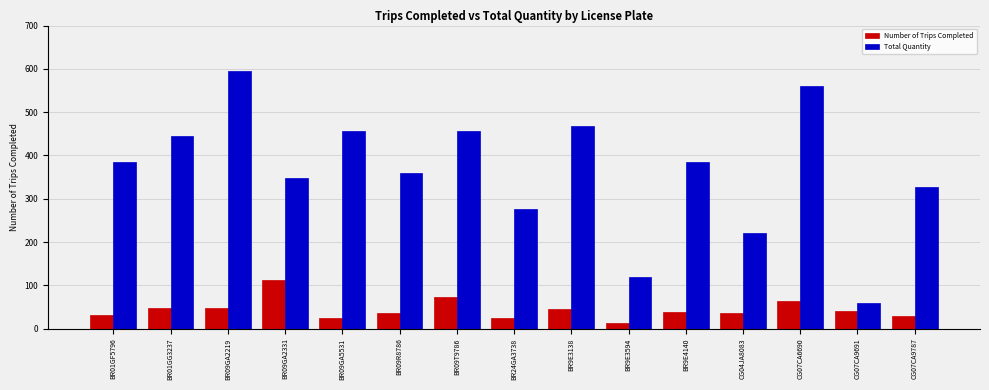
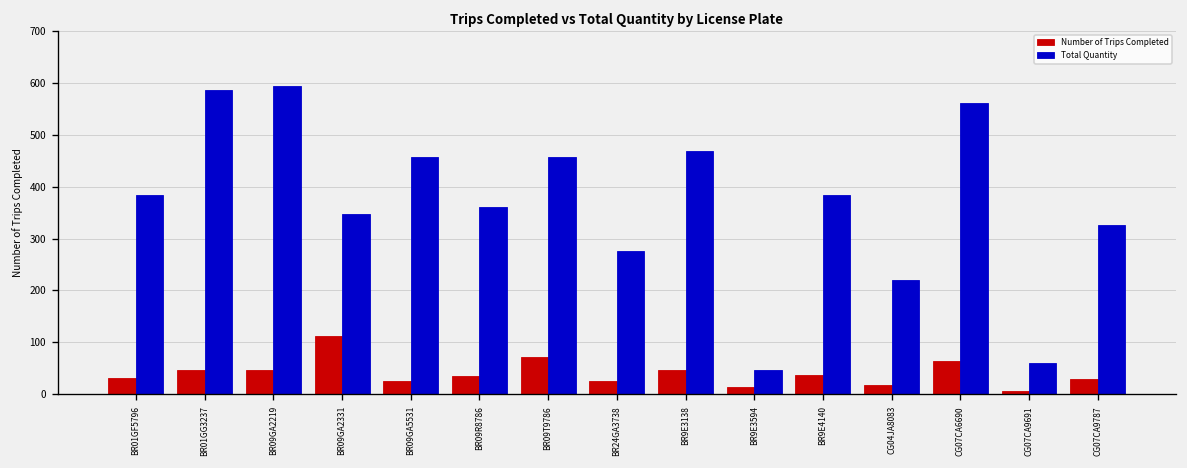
  {
    "Number of Trips Completed": {
      "BR01GF5796": 30,
      "BR01GG3237": 50,
      "BR09GA2219": 50,
      "BR09GA2331": 110,
      "BR09GA5531": 30,
      "BR09R8786": 40,
      "BR09T9786": 70,
      "BR24GA3738": 30,
      "BR9E3138": 50,
      "BR9E3594": 10,
      "BR9E4140": 40,
-     "CG04JA8083": 40,
+     "CG04JA8083": 20,
      "CG07CA6690": 60,
-     "CG07CA9691": 40,
+     "CG07CA9691": 10,
      "CG07CA9787": 30
    },
    "Total Quantity": {
      "BR01GF5796": 380,
-     "BR01GG3237": 440,
+     "BR01GG3237": 590,
      "BR09GA2219": 590,
      "BR09GA2331": 350,
      "BR09GA5531": 460,
      "BR09R8786": 360,
      "BR09T9786": 460,
      "BR24GA3738": 280,
      "BR9E3138": 470,
-     "BR9E3594": 120,
+     "BR9E3594": 50,
      "BR9E4140": 380,
      "CG04JA8083": 220,
      "CG07CA6690": 560,
      "CG07CA9691": 60,
      "CG07CA9787": 330
    }
  }
